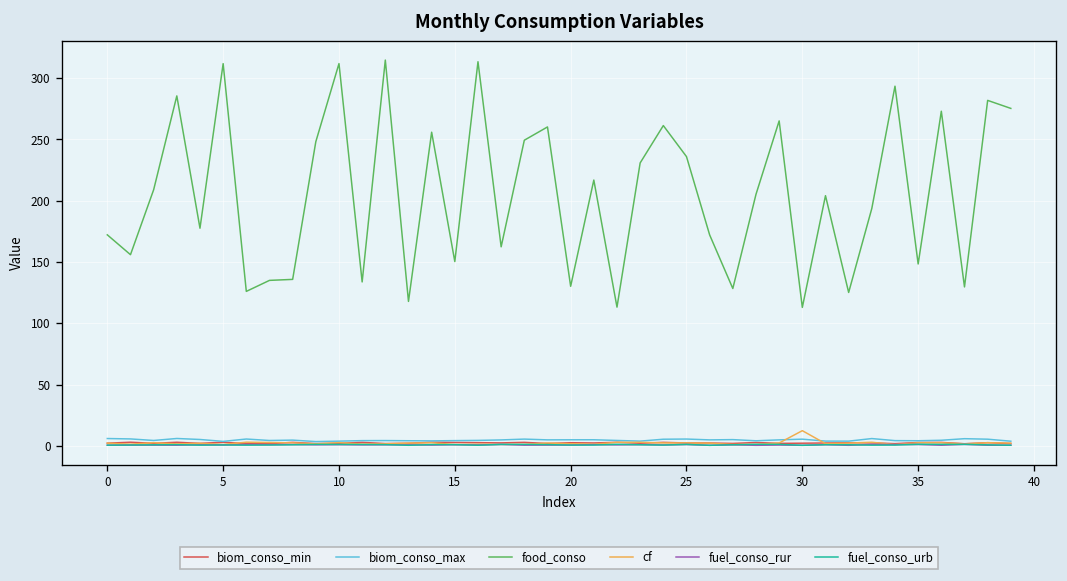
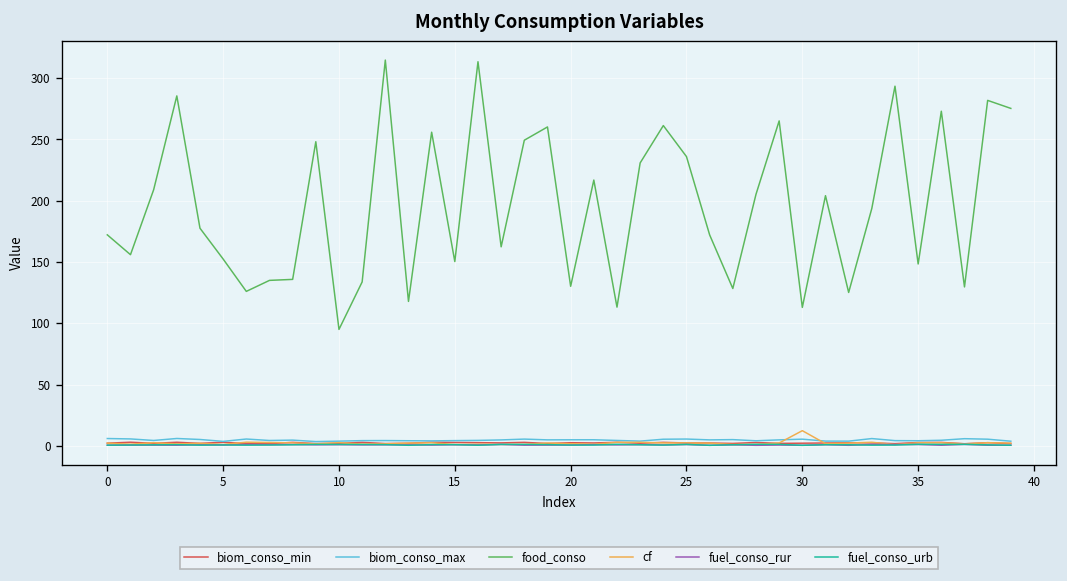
  {
    "biom_conso_max": {
      "0": 6,
      "25": 6,
      "30": 5
    },
    "food_conso": {
      "0": 172,
-     "5": 312,
-     "10": 312,
+     "5": 152,
+     "10": 95,
      "15": 150,
      "20": 130,
      "25": 236,
      "30": 113,
      "35": 148
    },
    "cf": {
      "30": 12
    }
  }
